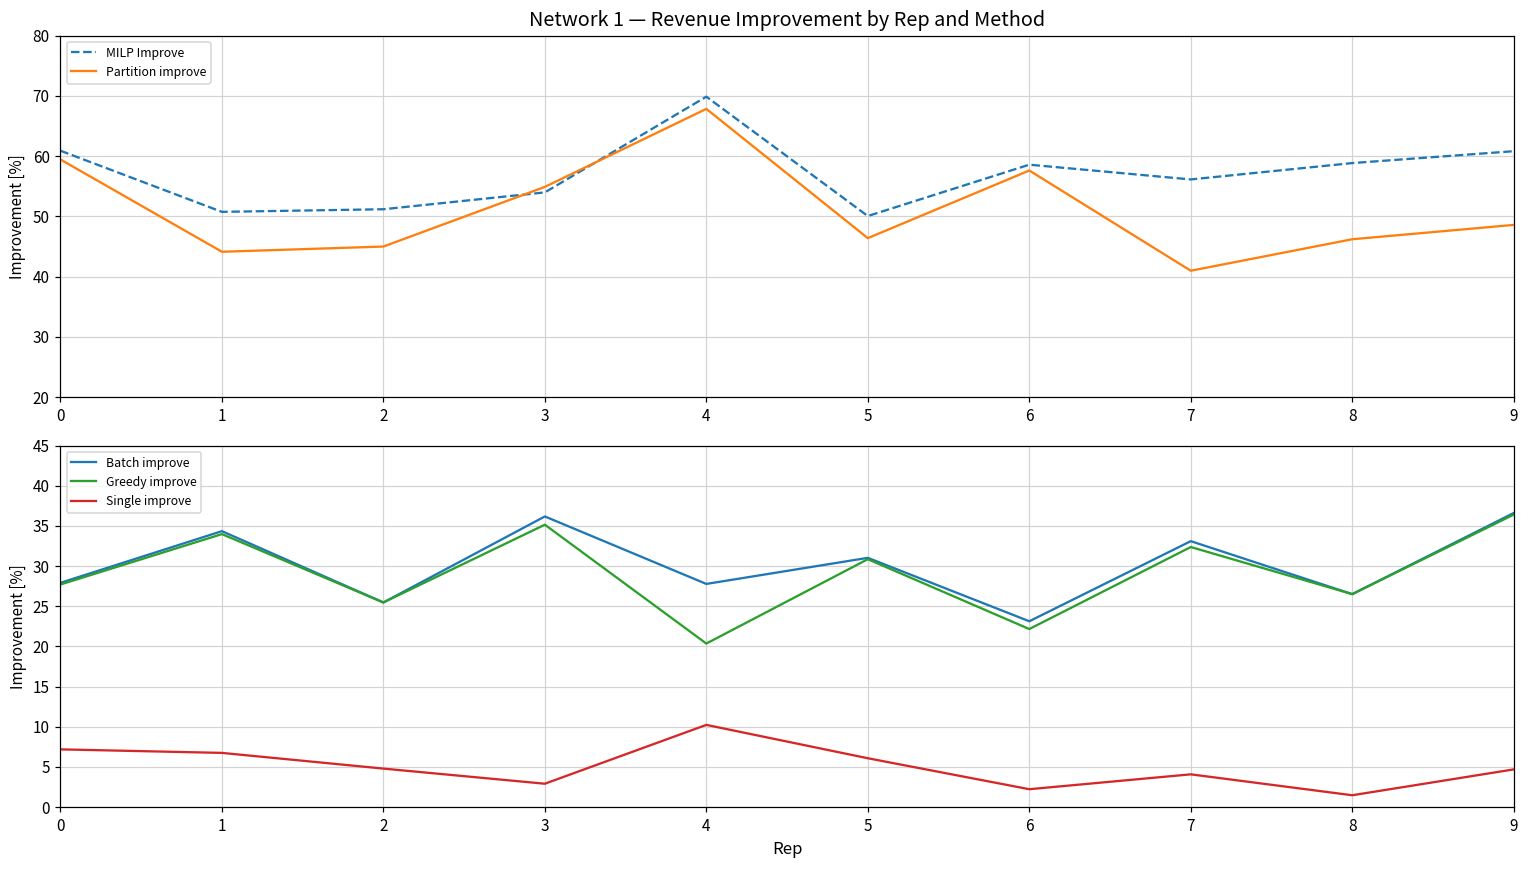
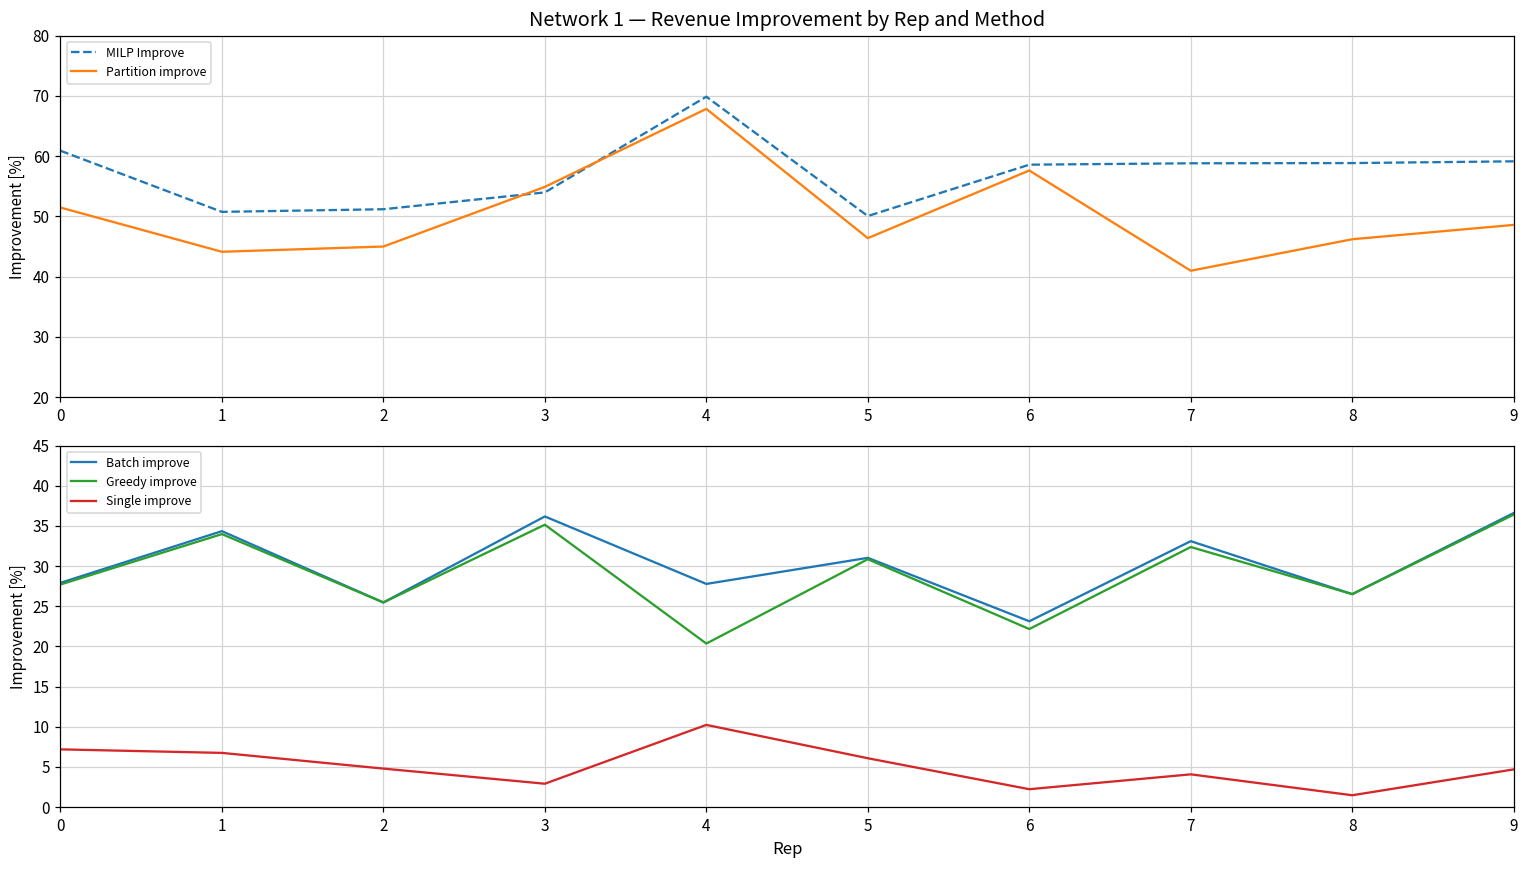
  {
    "Network 1 — Revenue Improvement by Rep and Method": {
      "MILP Improve": {
        "0": 61,
        "1": 51,
        "2": 51,
        "3": 54,
        "4": 70,
        "5": 50,
        "6": 59,
-       "7": 56,
+       "7": 59,
        "8": 59,
-       "9": 61
+       "9": 59
      },
      "Partition improve": {
-       "0": 59,
+       "0": 51,
        "1": 44,
        "2": 45,
        "3": 55,
        "4": 68,
        "5": 46,
        "6": 58,
        "7": 41,
        "8": 46,
        "9": 49
      }
    }
  }
